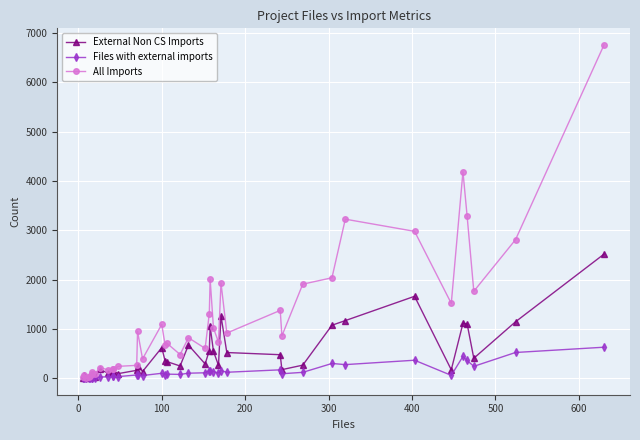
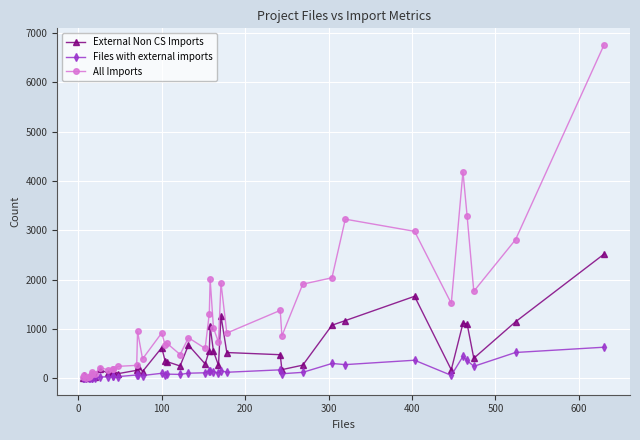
  {
    "External Non CS Imports": {
      "100": 600
    },
    "Files with external imports": {
      "100": 100
    },
    "All Imports": {
-     "100": 1100
+     "100": 900
    }
  }
